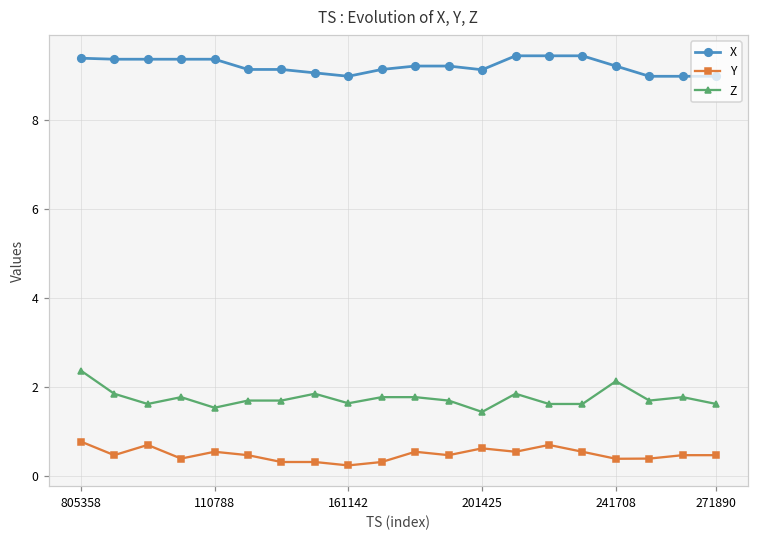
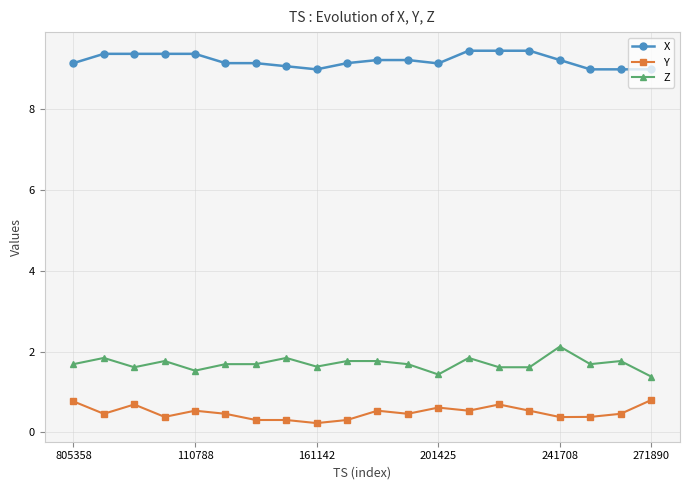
  {
    "X": {
-     "805358": 9.4,
+     "805358": 9.1,
      "110788": 9.4,
      "161142": 9.0,
      "201425": 9.1,
      "241708": 9.2
    },
    "Y": {
      "805358": 0.8,
      "110788": 0.5,
      "161142": 0.2,
      "201425": 0.6,
      "241708": 0.4,
-     "271890": 0.5
+     "271890": 0.8
    },
    "Z": {
-     "805358": 2.4,
+     "805358": 1.7,
      "110788": 1.5,
      "161142": 1.6,
      "201425": 1.4,
      "241708": 2.1,
-     "271890": 1.6
+     "271890": 1.4
    }
  }
